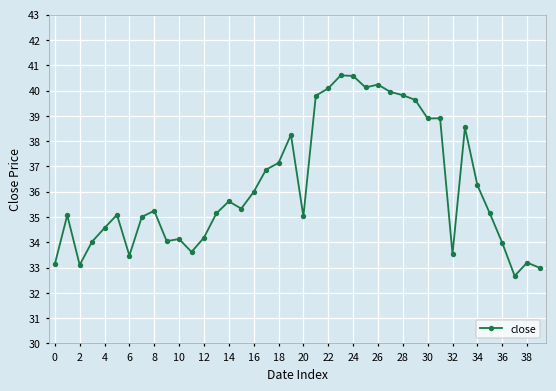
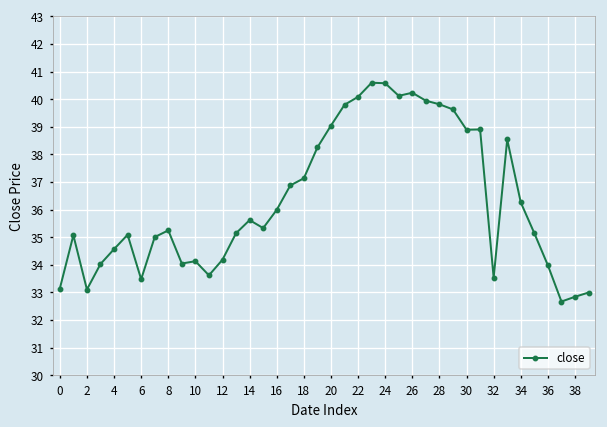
  {
    "0": 33.1,
    "2": 33.1,
    "4": 34.6,
    "6": 33.5,
    "8": 35.2,
    "10": 34.1,
    "12": 34.2,
    "14": 35.6,
    "16": 36.0,
    "18": 37.1,
-   "20": 35.0,
+   "20": 39.0,
    "22": 40.1,
    "24": 40.6,
    "26": 40.2,
    "28": 39.8,
    "30": 38.9,
    "32": 33.5,
    "34": 36.3,
    "36": 34.0,
-   "38": 33.2
+   "38": 32.8
  }
